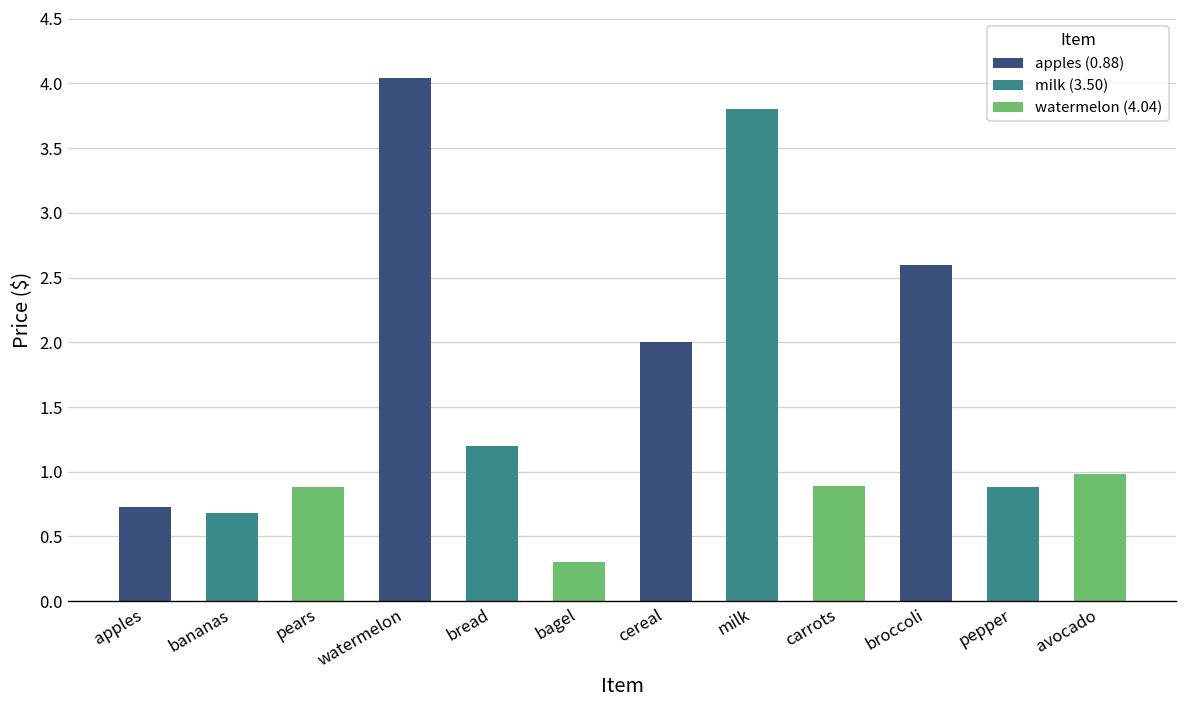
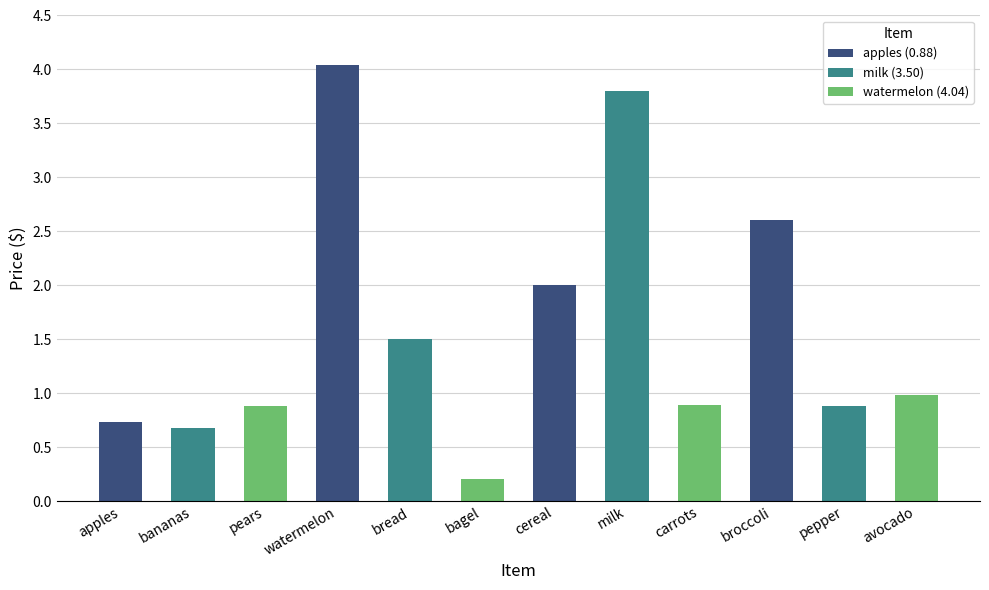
  {
    "apples": 0.73,
    "bananas": 0.7,
    "pears": 0.9,
    "watermelon": 4.04,
-   "bread": 1.2,
-   "bagel": 0.3,
+   "bread": 1.5,
+   "bagel": 0.2,
    "cereal": 2.0,
    "milk": 3.8,
    "carrots": 0.9,
    "broccoli": 2.6,
    "pepper": 0.9,
    "avocado": 1.0
  }
